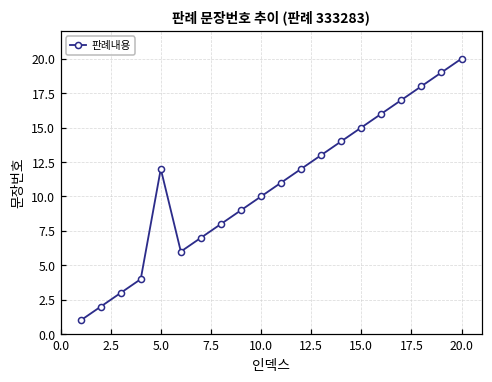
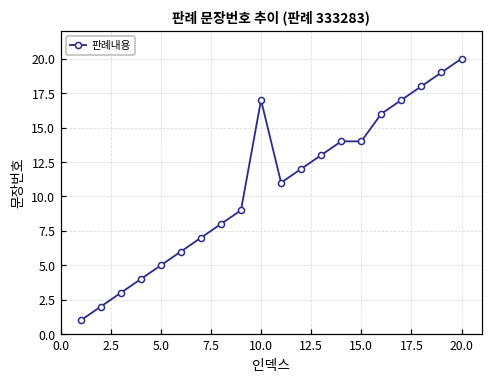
  {
-   "5.0": 12,
-   "10.0": 10,
-   "15.0": 15,
+   "5.0": 5,
+   "10.0": 17,
+   "15.0": 14,
    "20.0": 20
  }
